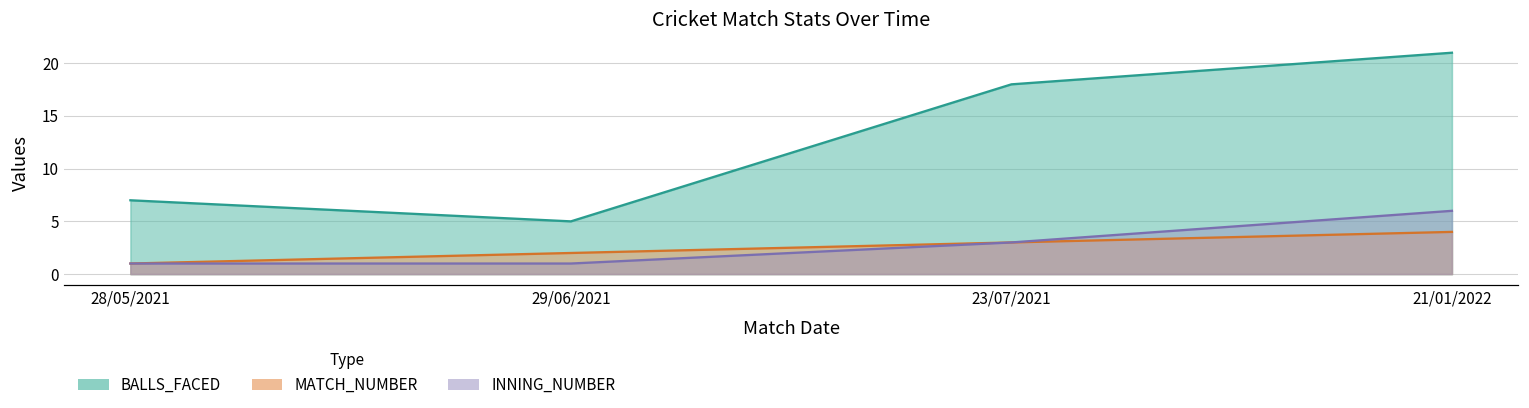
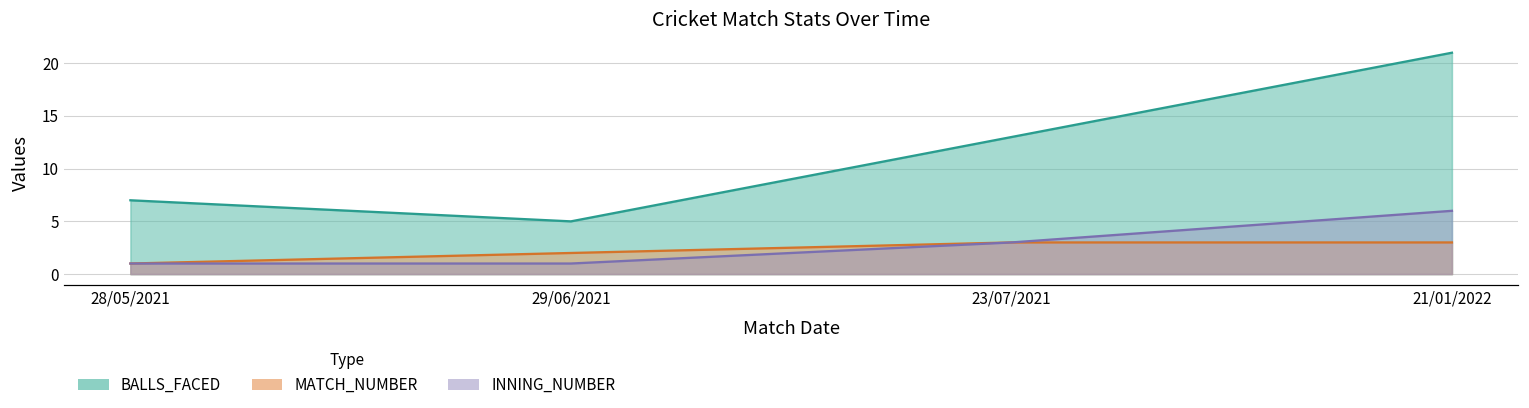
  {
    "BALLS_FACED": {
      "28/05/2021": 7,
      "29/06/2021": 5,
-     "23/07/2021": 18,
+     "23/07/2021": 13,
      "21/01/2022": 21
    },
    "MATCH_NUMBER": {
      "29/06/2021": 2,
-     "21/01/2022": 4
+     "21/01/2022": 3
    },
    "INNING_NUMBER": {
      "29/06/2021": 1,
      "21/01/2022": 6
    }
  }
